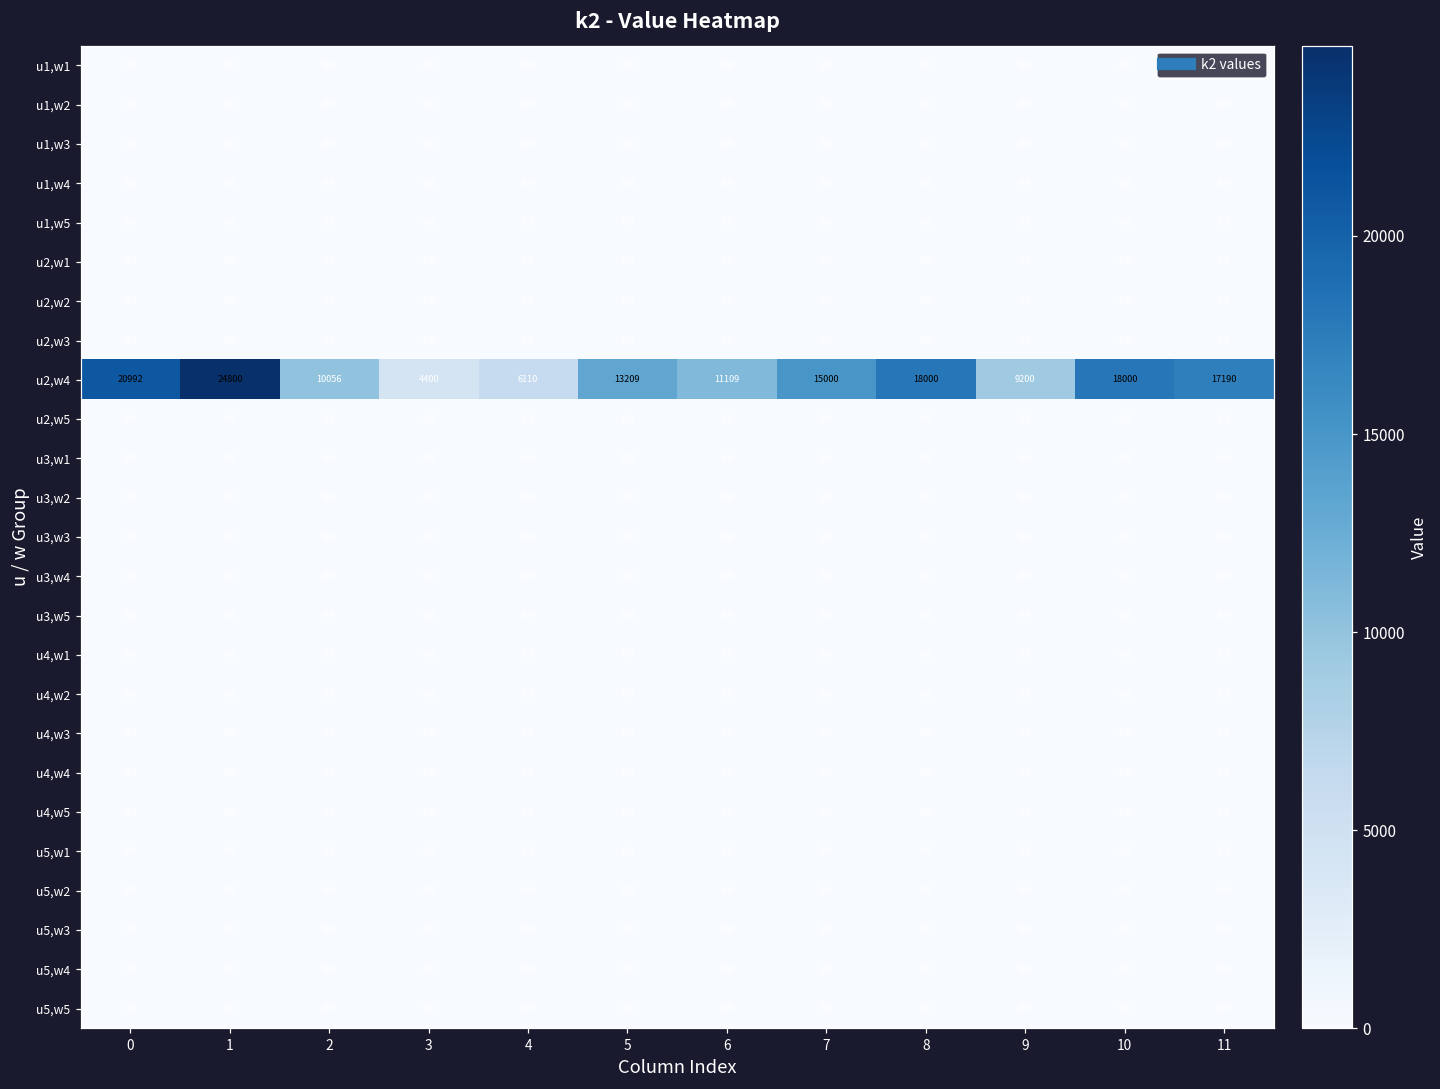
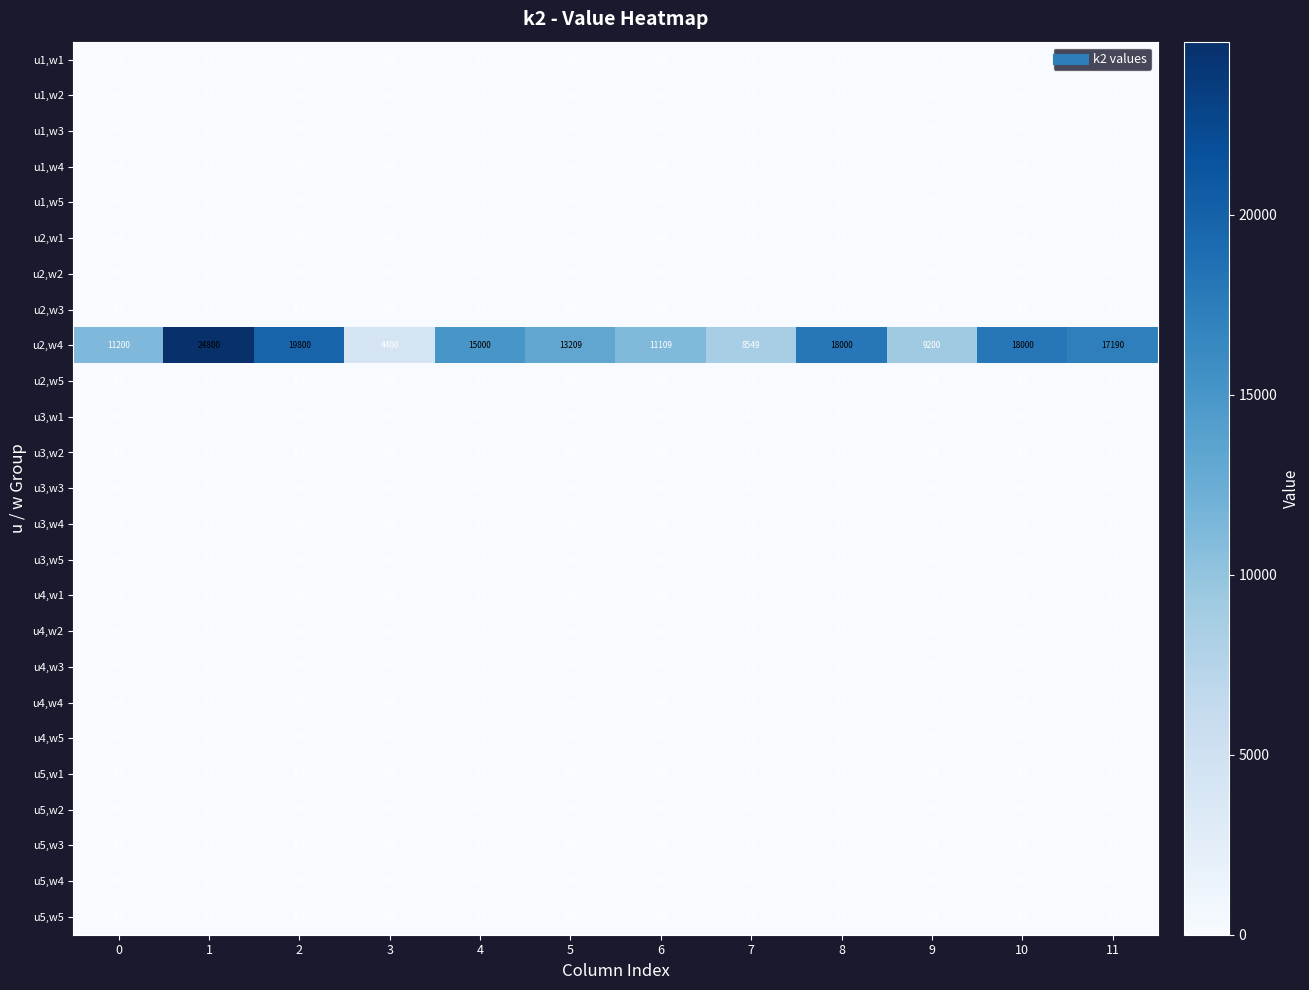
  {
    "u2,w4": {
-     "0": 20992,
+     "0": 11200,
      "1": 24800,
-     "2": 10056,
-     "4": 6110,
+     "2": 19800,
+     "4": 15000,
      "5": 13209,
      "6": 11109,
-     "7": 15000,
+     "7": 8549,
      "8": 18000,
      "9": 9200,
      "10": 18000,
      "11": 17190
    }
  }
